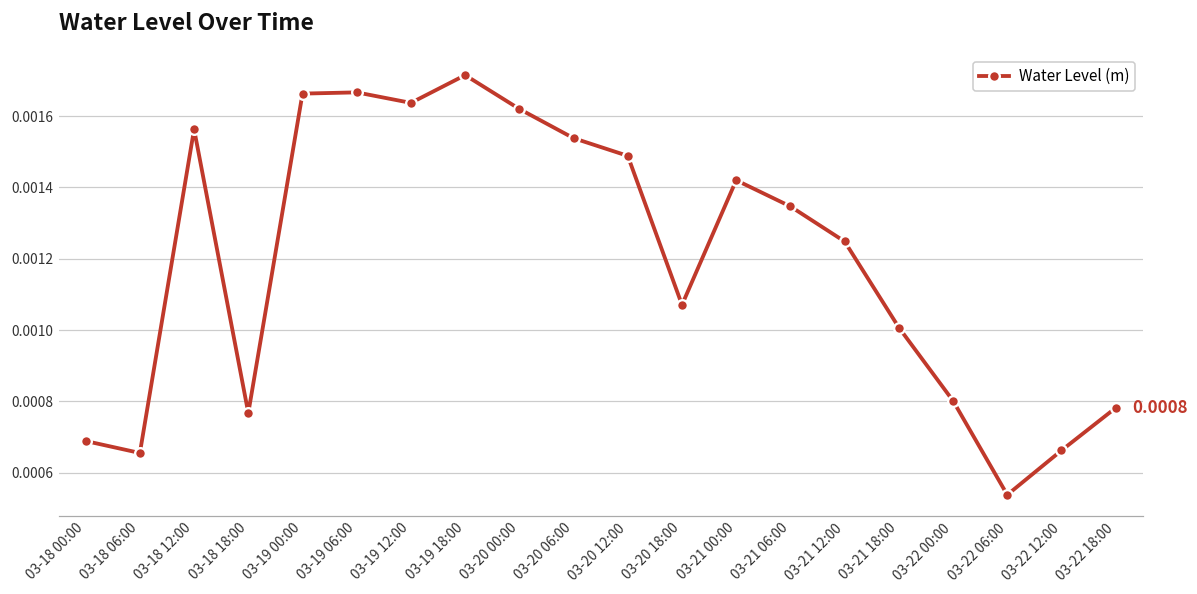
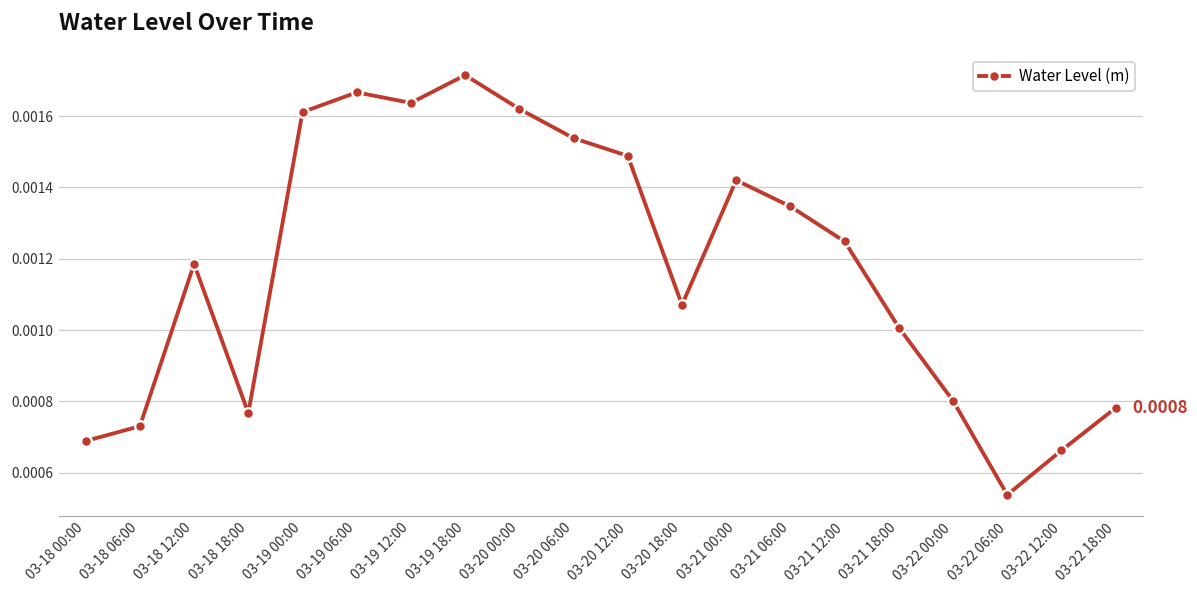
  {
    "03-18 00:00": 0.00069,
-   "03-18 06:00": 0.00066,
-   "03-18 12:00": 0.00156,
+   "03-18 06:00": 0.00073,
+   "03-18 12:00": 0.00119,
    "03-18 18:00": 0.00077,
-   "03-19 00:00": 0.00166,
+   "03-19 00:00": 0.00161,
    "03-19 06:00": 0.00167,
    "03-19 12:00": 0.00164,
    "03-19 18:00": 0.00172,
    "03-20 00:00": 0.00162,
    "03-20 06:00": 0.00154,
    "03-20 12:00": 0.00149,
    "03-20 18:00": 0.00107,
    "03-21 00:00": 0.00142,
    "03-21 06:00": 0.00135,
    "03-21 12:00": 0.00125,
    "03-21 18:00": 0.00101,
    "03-22 00:00": 0.00080,
    "03-22 06:00": 0.00054,
    "03-22 12:00": 0.00066
  }
